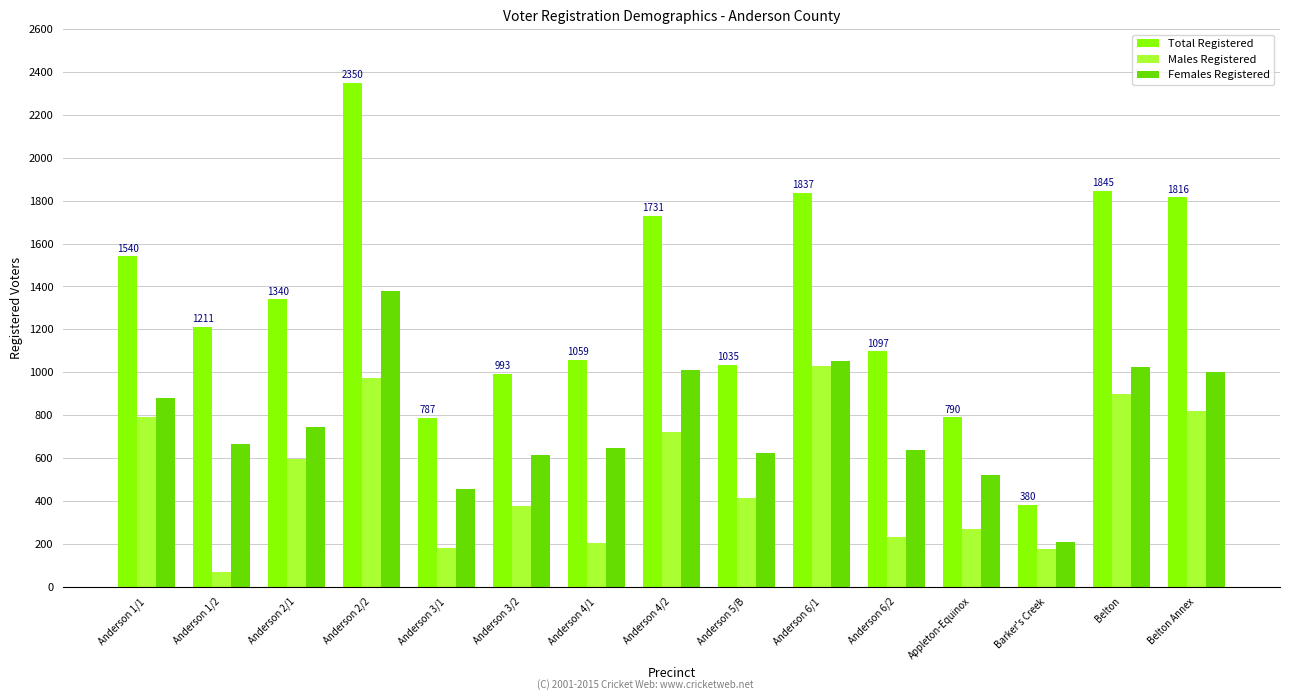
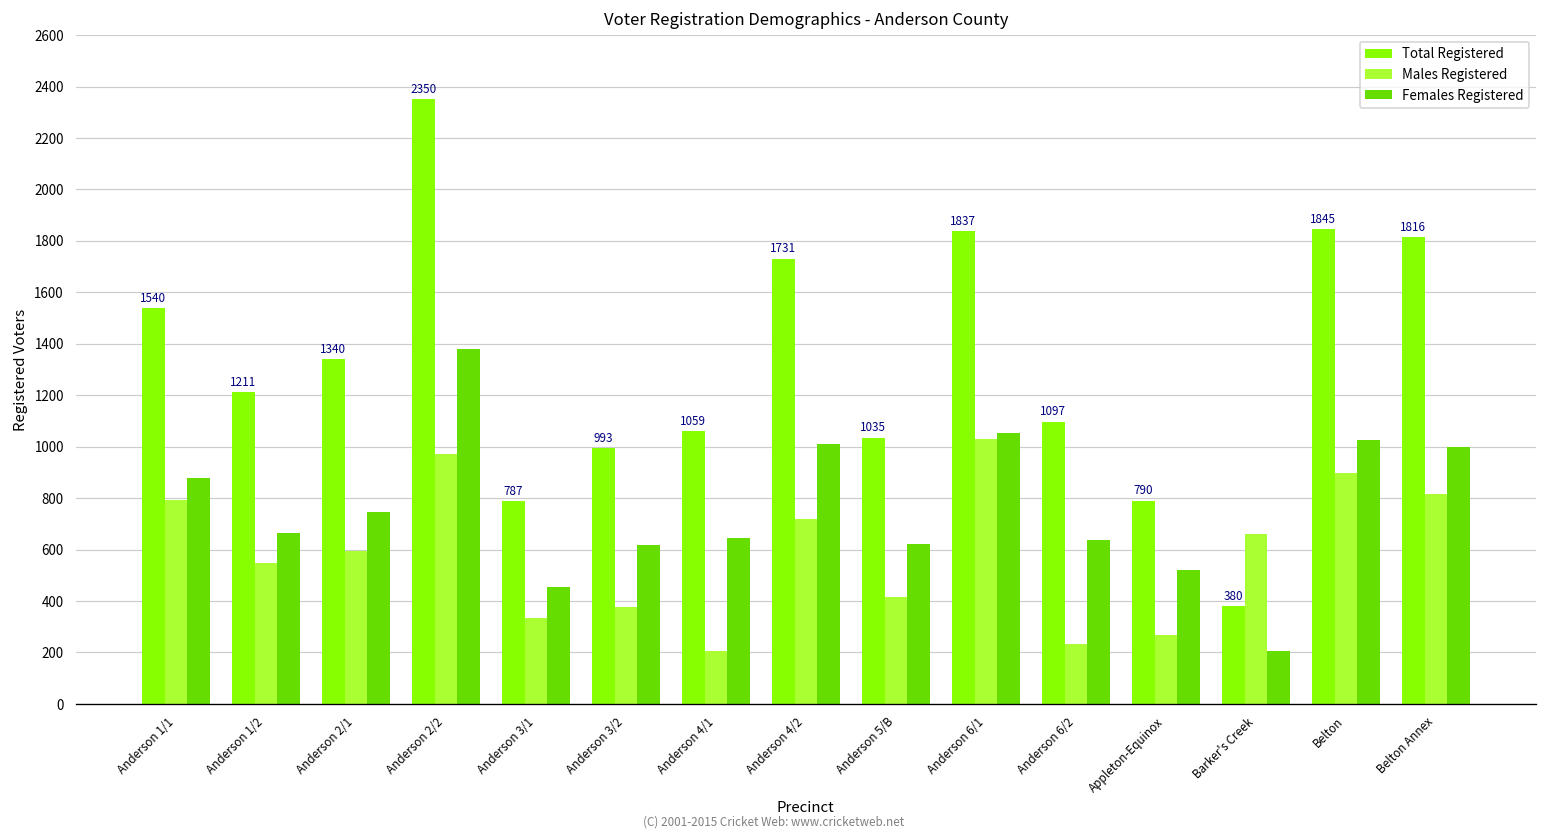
  {
    "Males Registered": {
      "Anderson 1/1": 790,
-     "Anderson 1/2": 70,
+     "Anderson 1/2": 550,
      "Anderson 2/1": 600,
      "Anderson 2/2": 970,
-     "Anderson 3/1": 180,
+     "Anderson 3/1": 330,
      "Anderson 3/2": 380,
      "Anderson 4/1": 200,
      "Anderson 4/2": 720,
      "Anderson 5/B": 410,
      "Anderson 6/1": 1030,
      "Anderson 6/2": 230,
      "Appleton-Equinox": 270,
-     "Barker's Creek": 170,
+     "Barker's Creek": 660,
      "Belton": 900,
      "Belton Annex": 820
    }
  }
